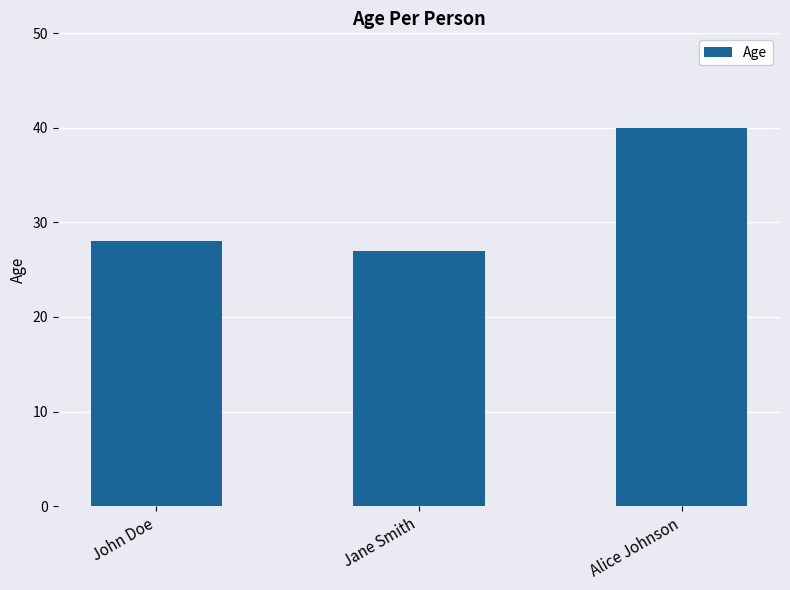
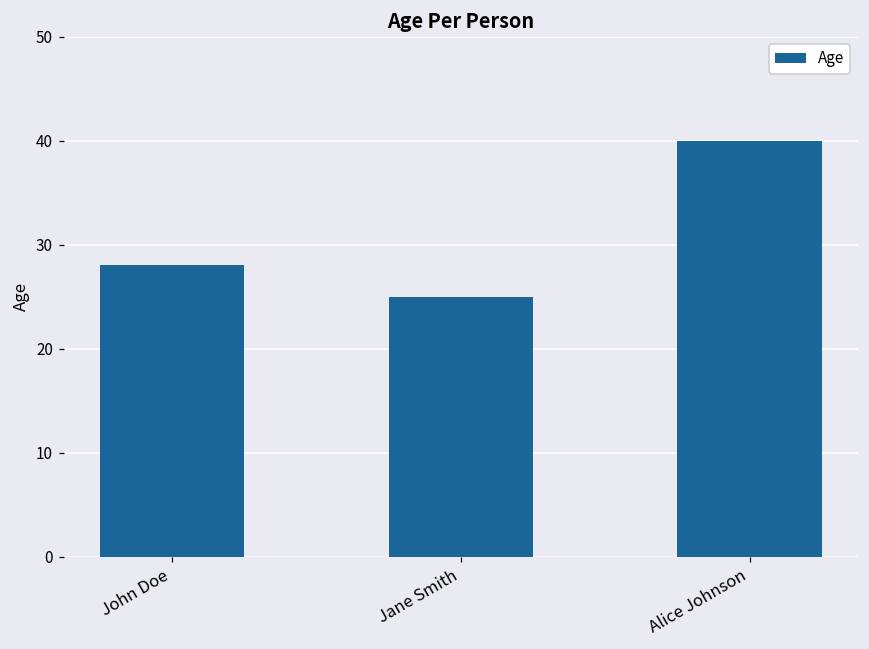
  {
    "John Doe": 28,
-   "Jane Smith": 27,
+   "Jane Smith": 25,
    "Alice Johnson": 40
  }
